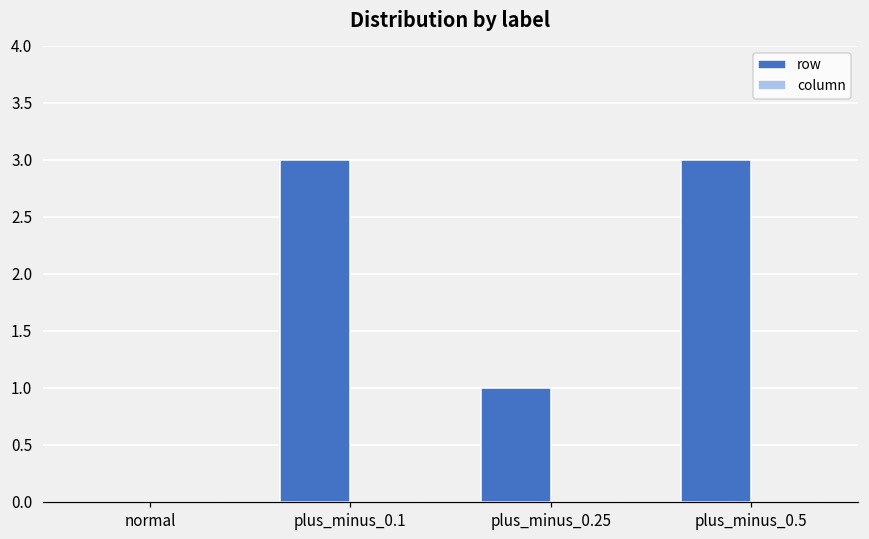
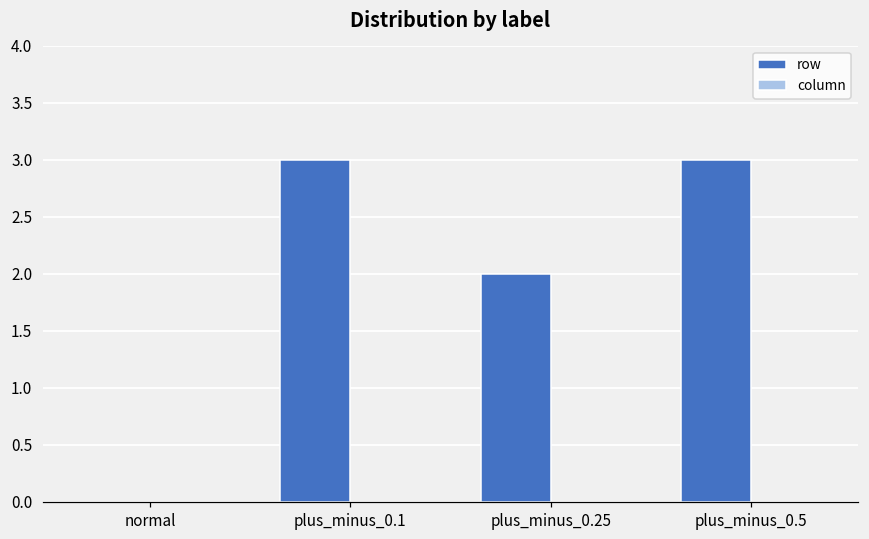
  {
    "row": {
      "normal": 0,
      "plus_minus_0.1": 3,
-     "plus_minus_0.25": 1,
+     "plus_minus_0.25": 2,
      "plus_minus_0.5": 3
    },
    "column": {
      "normal": 0,
      "plus_minus_0.1": 0,
      "plus_minus_0.25": 0,
      "plus_minus_0.5": 0
    }
  }
